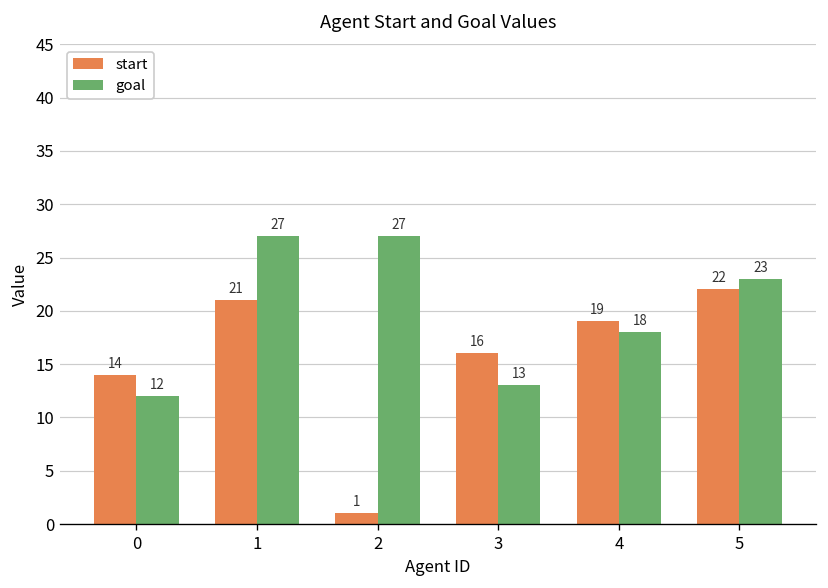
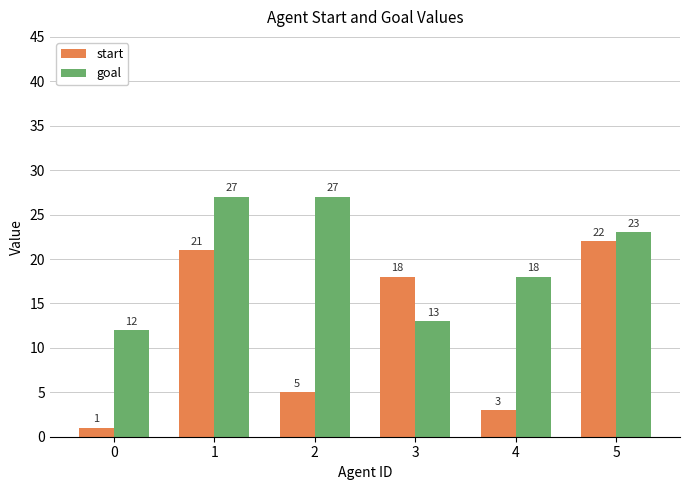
  {
    "start": {
-     "0": 14,
+     "0": 1,
      "1": 21,
-     "2": 1,
-     "3": 16,
-     "4": 19,
+     "2": 5,
+     "3": 18,
+     "4": 3,
      "5": 22
    },
    "goal": {
      "0": 12,
      "1": 27,
      "2": 27,
      "3": 13,
      "4": 18,
      "5": 23
    }
  }
